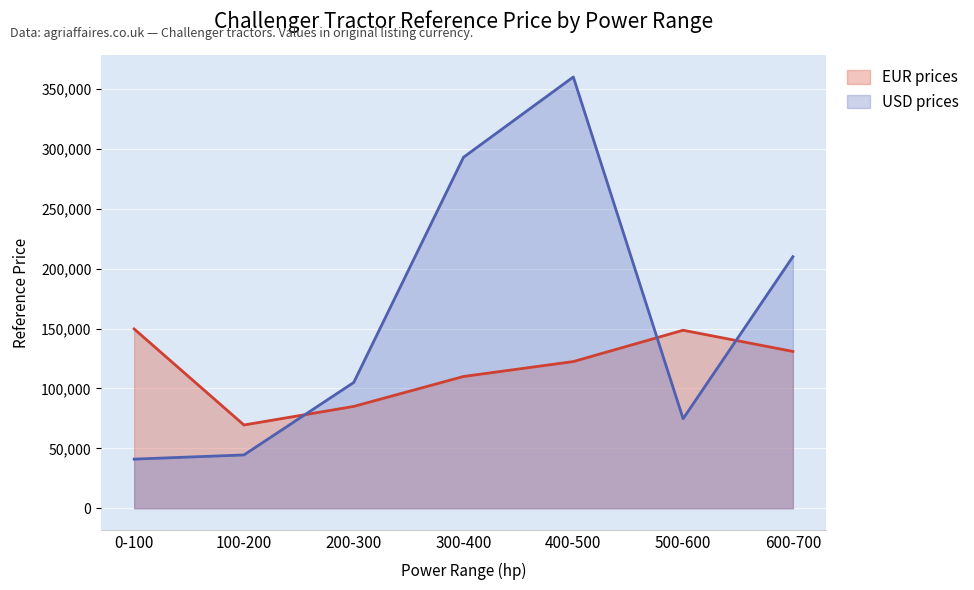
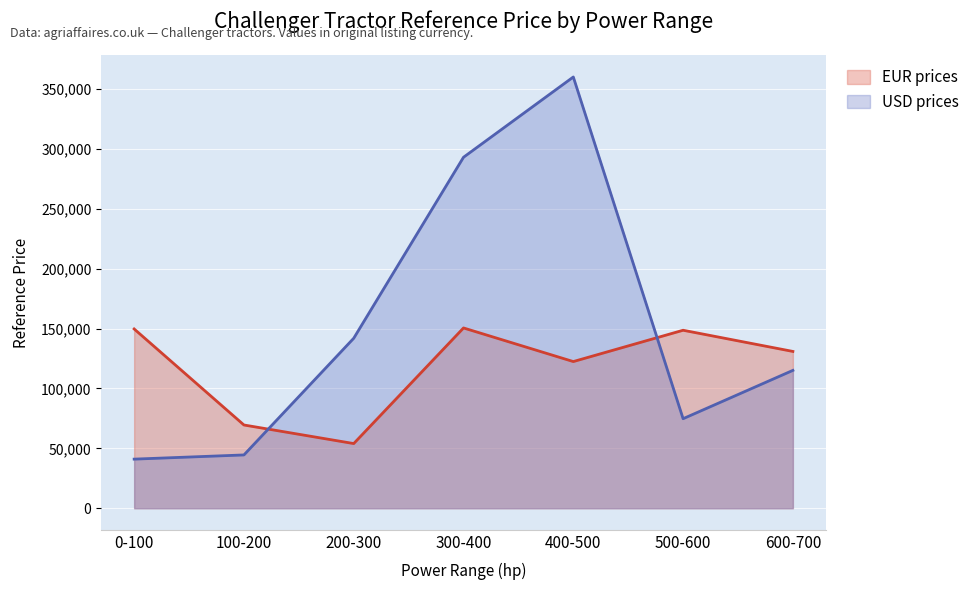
  {
    "EUR prices": {
      "0-100": "150,000",
      "100-200": "70,000",
-     "200-300": "85,000",
-     "300-400": "110,000",
+     "200-300": "54,000",
+     "300-400": "151,000",
      "400-500": "122,000",
      "500-600": "149,000",
      "600-700": "131,000"
    },
    "USD prices": {
      "0-100": "41,000",
      "100-200": "45,000",
-     "200-300": "105,000",
+     "200-300": "142,000",
      "300-400": "293,000",
      "400-500": "360,000",
      "500-600": "75,000",
-     "600-700": "210,000"
+     "600-700": "115,000"
    }
  }
